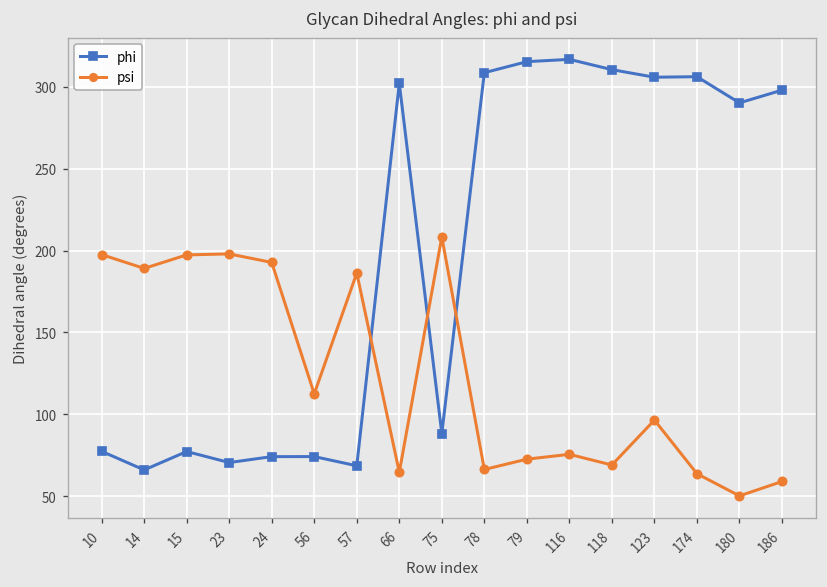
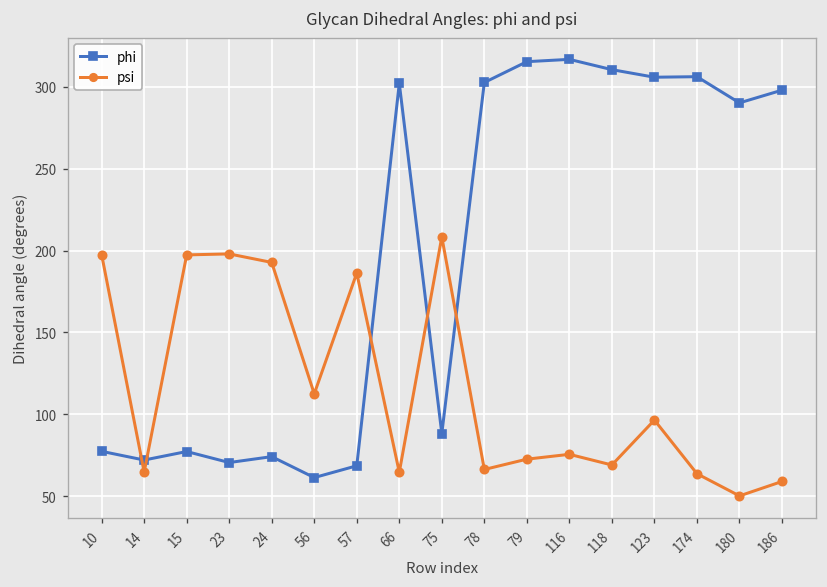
  {
    "phi": {
      "10": 77,
-     "14": 66,
+     "14": 72,
      "15": 77,
      "23": 70,
      "24": 74,
-     "56": 74,
+     "56": 61,
      "57": 68,
      "66": 302,
      "75": 88,
-     "78": 309,
+     "78": 303,
      "79": 315,
      "116": 317,
      "118": 311,
      "123": 306,
      "174": 306,
      "180": 290,
      "186": 298
    },
    "psi": {
      "10": 198,
-     "14": 189,
+     "14": 65,
      "15": 197,
      "23": 198,
      "24": 193,
      "56": 112,
      "57": 186,
      "66": 64,
      "75": 208,
      "78": 66,
      "79": 73,
      "116": 75,
      "118": 69,
      "123": 96,
      "174": 64,
      "180": 50,
      "186": 59
    }
  }
